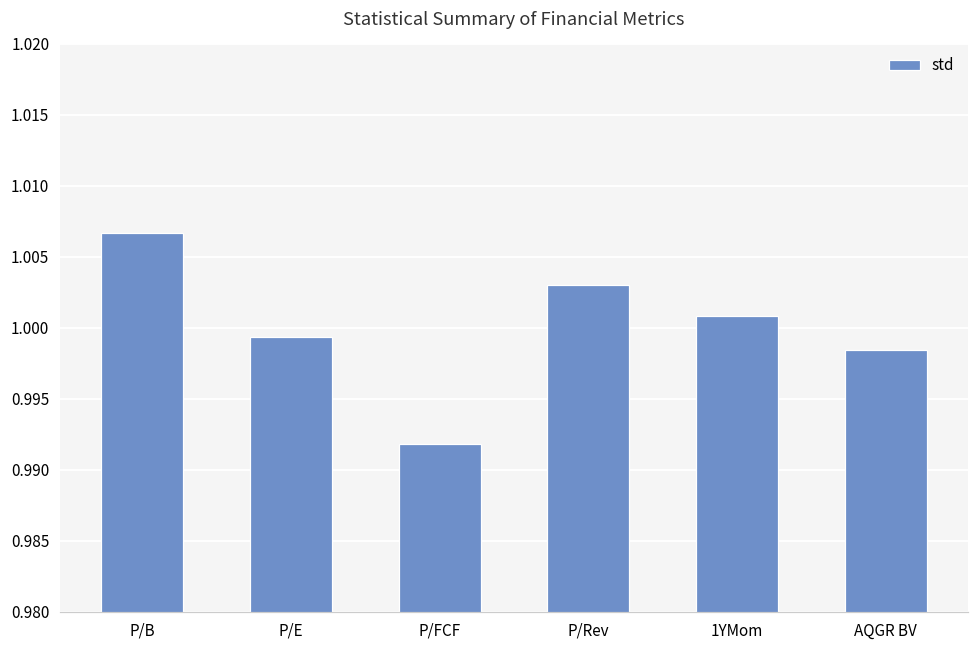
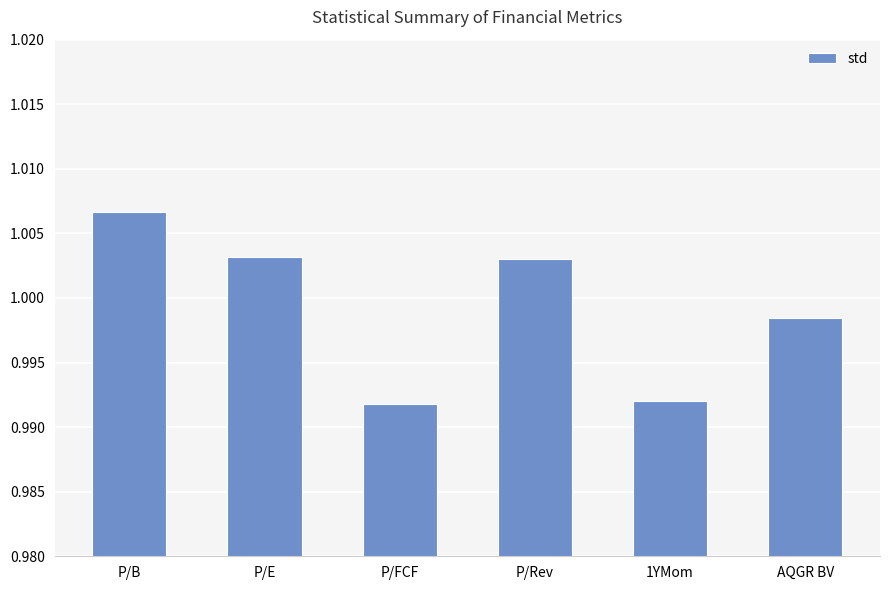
  {
    "P/B": 1.0066,
-   "P/E": 0.9994,
+   "P/E": 1.0032,
    "P/FCF": 0.9918,
    "P/Rev": 1.0030,
-   "1YMom": 1.0008,
+   "1YMom": 0.9920,
    "AQGR BV": 0.9985
  }
